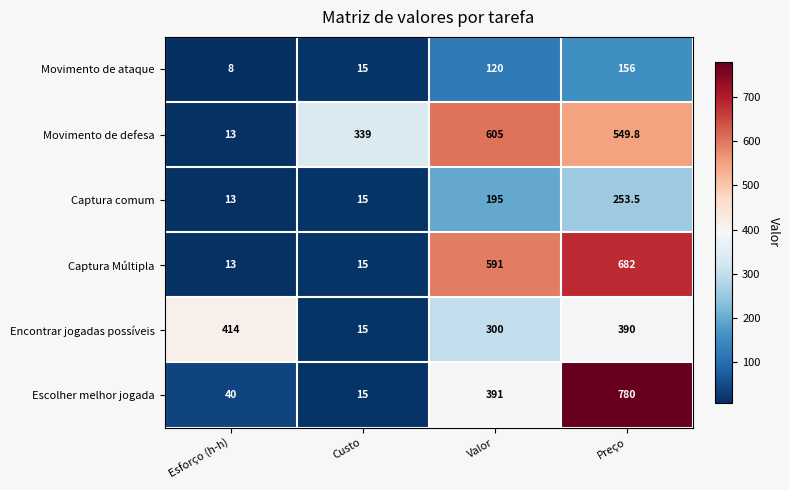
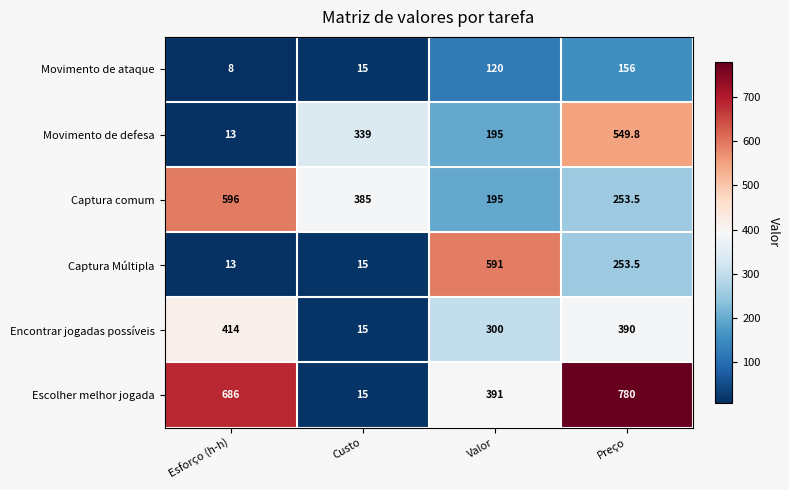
  {
    "Movimento de ataque": {
      "Esforço (h-h)": 8,
      "Custo": 15,
      "Valor": 120,
      "Preço": 156
    },
    "Movimento de defesa": {
      "Esforço (h-h)": 13,
      "Custo": 339,
-     "Valor": 605,
+     "Valor": 195,
      "Preço": 549.8
    },
    "Captura comum": {
-     "Esforço (h-h)": 13,
-     "Custo": 15,
+     "Esforço (h-h)": 596,
+     "Custo": 385,
      "Valor": 195,
      "Preço": 253.5
    },
    "Captura Múltipla": {
      "Esforço (h-h)": 13,
      "Custo": 15,
      "Valor": 591,
-     "Preço": 682
+     "Preço": 253.5
    },
    "Encontrar jogadas possíveis": {
      "Esforço (h-h)": 414,
      "Custo": 15,
      "Valor": 300,
      "Preço": 390
    },
    "Escolher melhor jogada": {
-     "Esforço (h-h)": 40,
+     "Esforço (h-h)": 686,
      "Custo": 15,
      "Valor": 391,
      "Preço": 780
    }
  }
